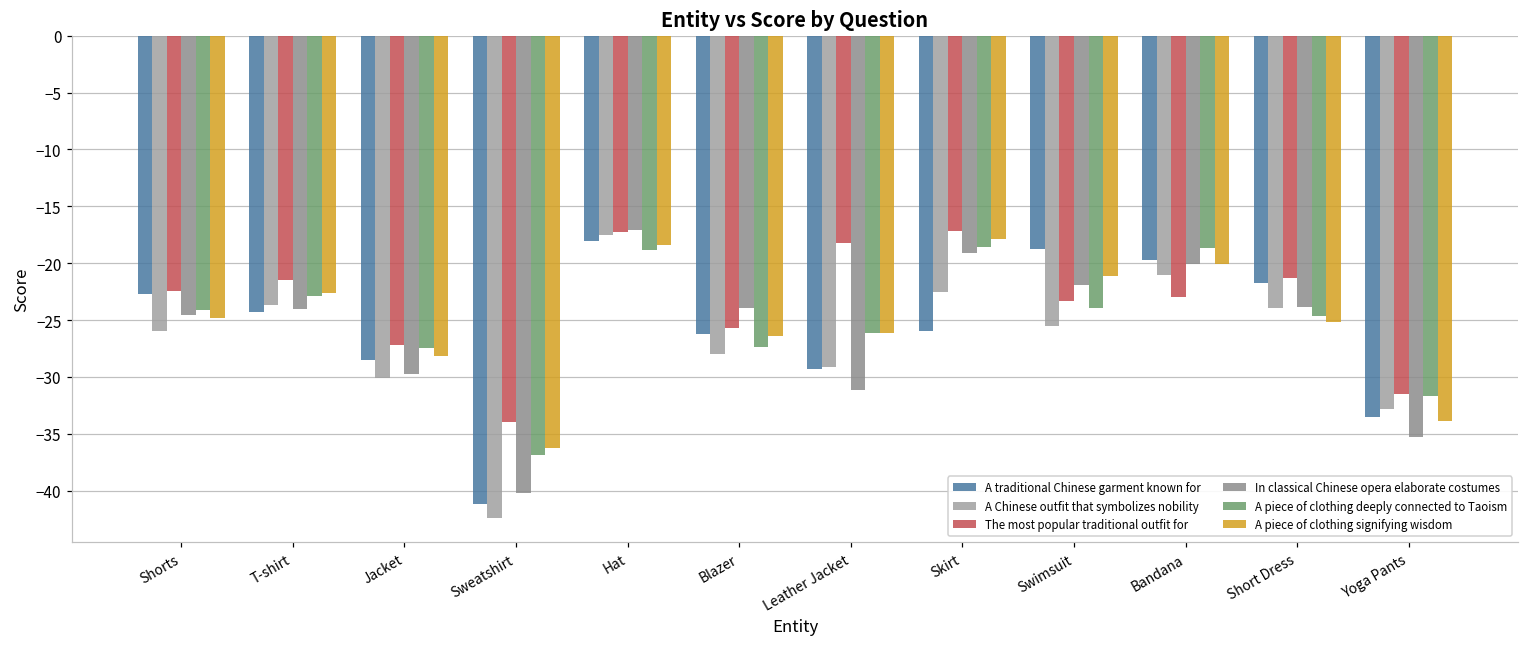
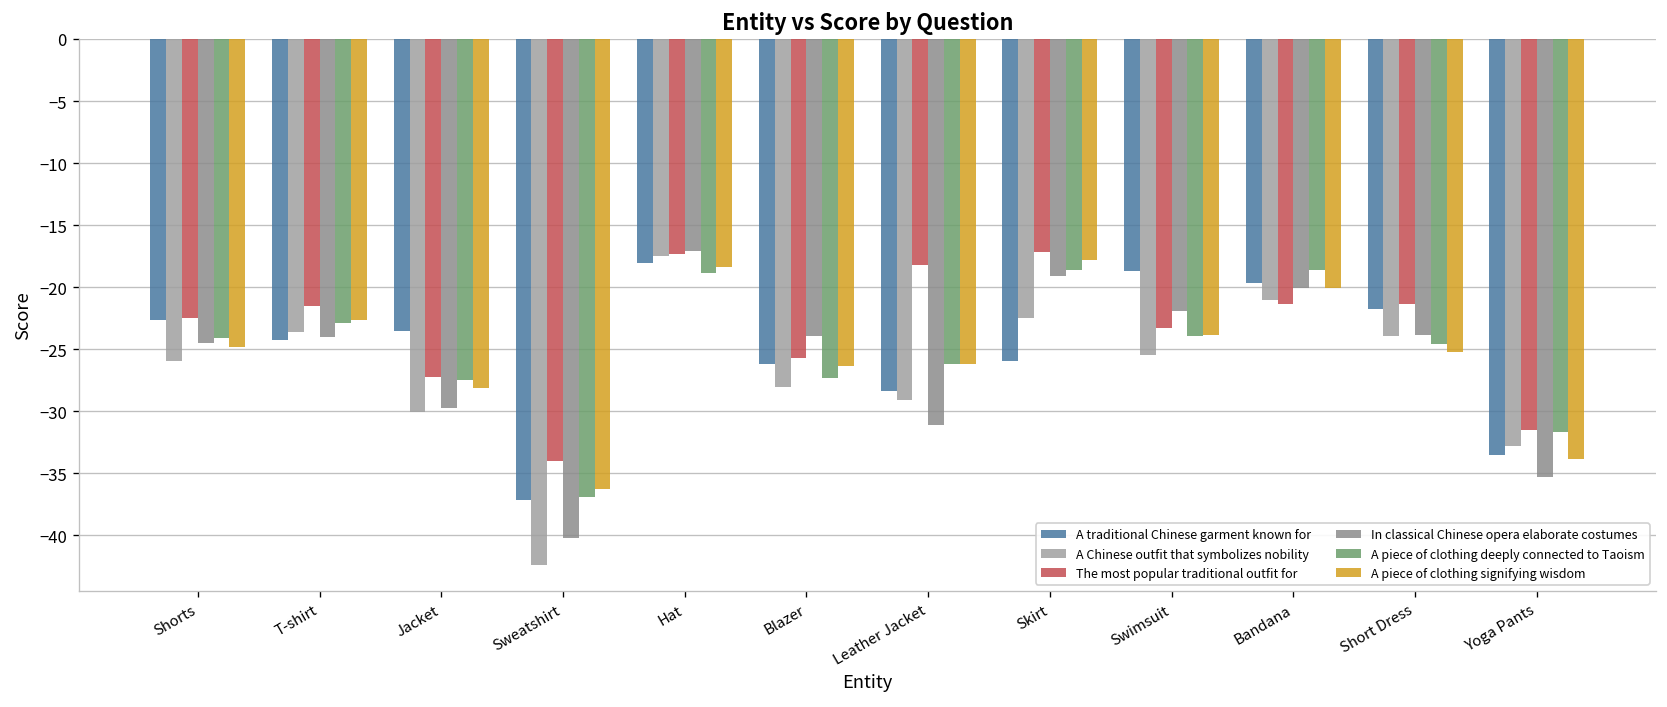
  {
    "A traditional Chinese garment known for": {
      "Shorts": -22.7,
      "T-shirt": -24.3,
-     "Jacket": -28.5,
-     "Sweatshirt": -41.2,
+     "Jacket": -23.5,
+     "Sweatshirt": -37.1,
      "Hat": -18.0,
      "Blazer": -26.2,
-     "Leather Jacket": -29.3,
+     "Leather Jacket": -28.3,
      "Skirt": -25.9,
      "Swimsuit": -18.7,
      "Bandana": -19.7,
      "Short Dress": -21.7,
      "Yoga Pants": -33.5
    },
    "The most popular traditional outfit for": {
      "Shorts": -22.5,
      "T-shirt": -21.5,
      "Jacket": -27.2,
      "Sweatshirt": -34.0,
      "Hat": -17.3,
      "Blazer": -25.7,
      "Leather Jacket": -18.2,
      "Skirt": -17.2,
      "Swimsuit": -23.3,
-     "Bandana": -23.0,
+     "Bandana": -21.4,
      "Short Dress": -21.3,
      "Yoga Pants": -31.5
    },
    "A piece of clothing signifying wisdom": {
      "Shorts": -24.8,
      "T-shirt": -22.7,
      "Jacket": -28.1,
      "Sweatshirt": -36.3,
      "Hat": -18.4,
      "Blazer": -26.4,
      "Leather Jacket": -26.2,
      "Skirt": -17.8,
-     "Swimsuit": -21.1,
+     "Swimsuit": -23.8,
      "Bandana": -20.1,
      "Short Dress": -25.2,
      "Yoga Pants": -33.9
    }
  }
